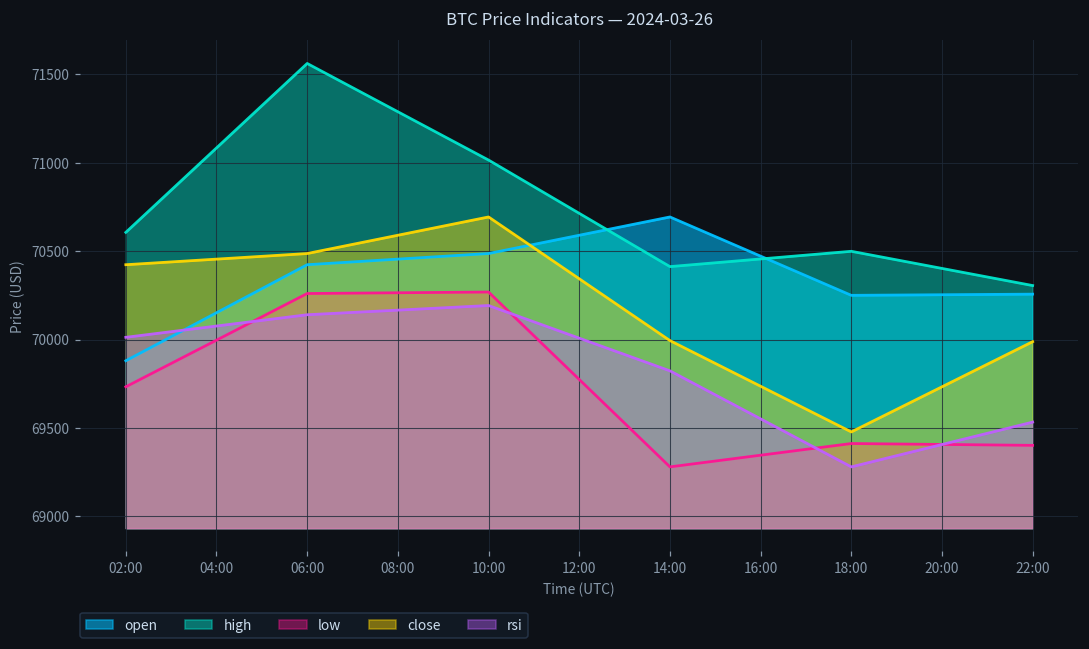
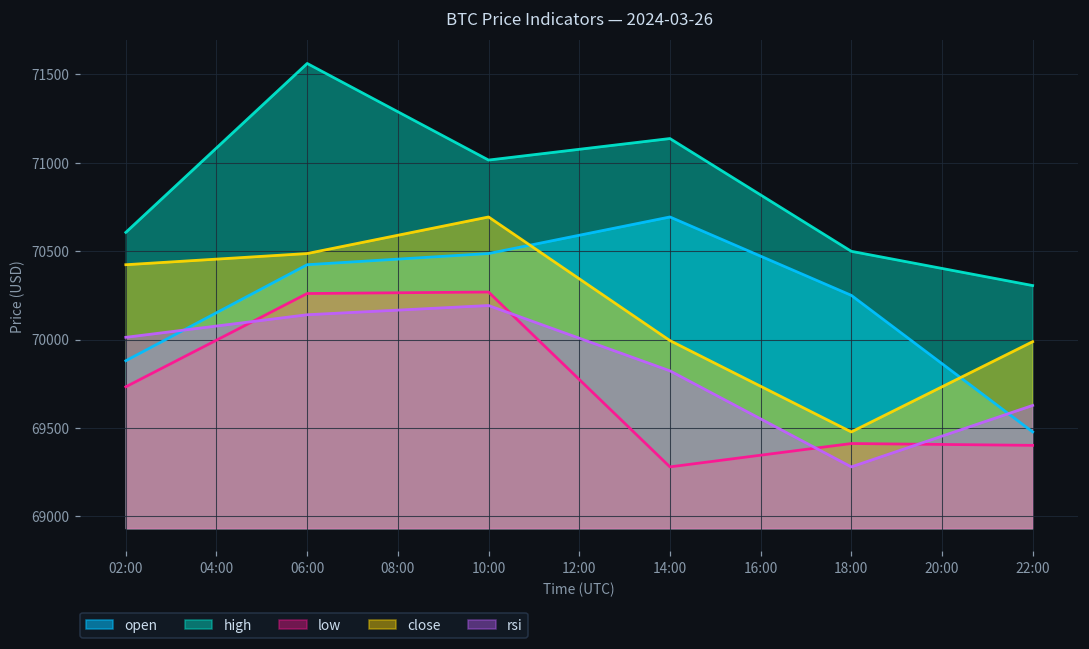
  {
    "open": {
      "02:00": 69880,
      "06:00": 70420,
      "10:00": 70490,
      "14:00": 70690,
      "18:00": 70250,
-     "22:00": 70260
+     "22:00": 69480
    },
    "high": {
      "02:00": 70610,
      "06:00": 71560,
      "10:00": 71010,
-     "14:00": 70410,
+     "14:00": 71140,
      "18:00": 70500,
      "22:00": 70310
    },
    "low": {
      "02:00": 69730,
      "06:00": 70260,
      "10:00": 70270,
      "14:00": 69280,
      "18:00": 69410,
      "22:00": 69400
    },
    "close": {
      "02:00": 70420,
      "06:00": 70490,
      "10:00": 70690,
      "14:00": 69990,
      "18:00": 69480,
      "22:00": 69990
    },
    "rsi": {
      "02:00": 70010,
      "06:00": 70140,
      "10:00": 70190,
      "14:00": 69820,
      "18:00": 69280,
-     "22:00": 69530
+     "22:00": 69630
    }
  }
